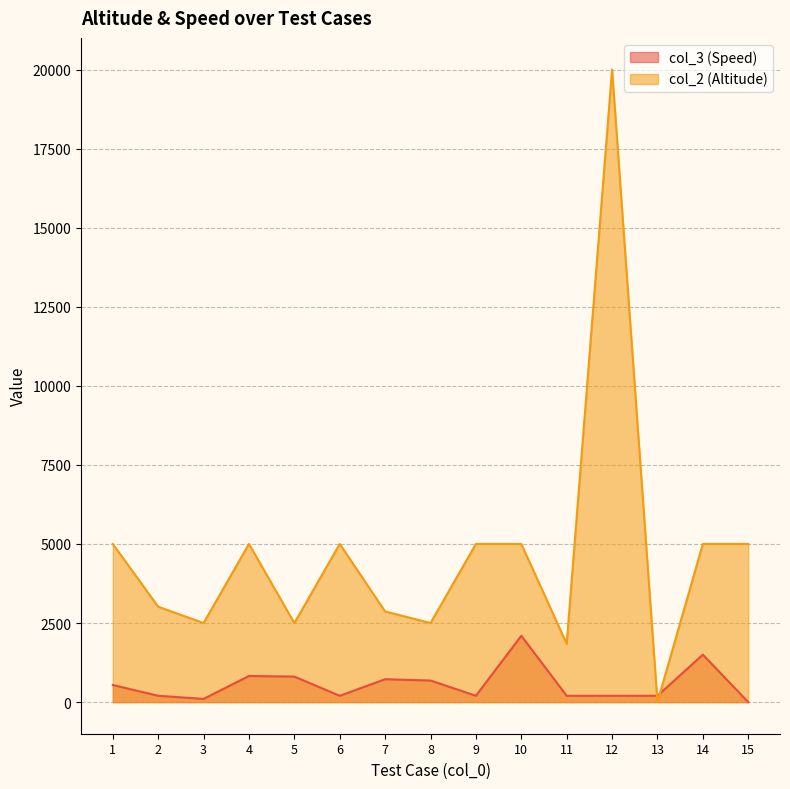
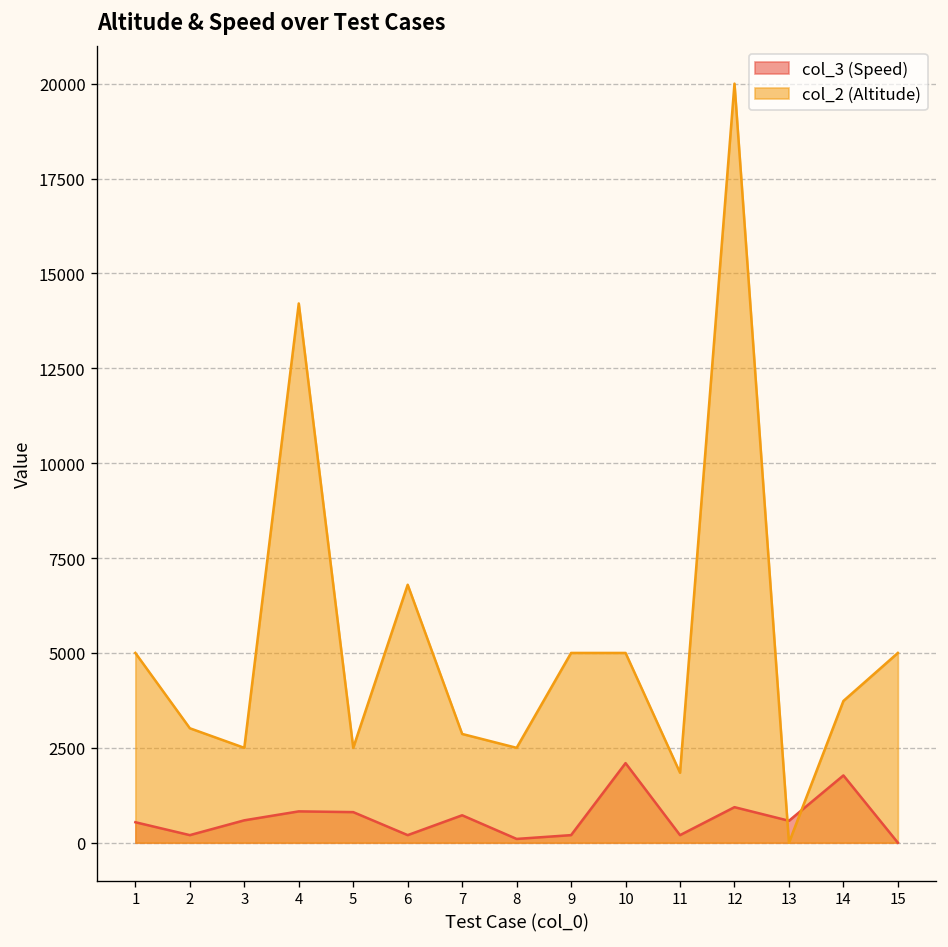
  {
    "col_3 (Speed)": {
      "1": 500,
      "2": 200,
-     "3": 100,
+     "3": 600,
      "4": 800,
      "5": 800,
      "6": 200,
      "7": 700,
-     "8": 700,
+     "8": 100,
      "9": 200,
      "10": 2100,
      "11": 200,
-     "12": 200,
-     "13": 200,
-     "14": 1500,
+     "12": 900,
+     "13": 600,
+     "14": 1800,
      "15": 0
    },
    "col_2 (Altitude)": {
      "1": 5000,
      "2": 3000,
      "3": 2500,
-     "4": 5000,
+     "4": 14200,
      "5": 2500,
-     "6": 5000,
+     "6": 6800,
      "7": 2900,
      "8": 2500,
      "9": 5000,
      "10": 5000,
      "11": 1800,
      "12": 20000,
      "13": 0,
-     "14": 5000,
+     "14": 3700,
      "15": 5000
    }
  }
